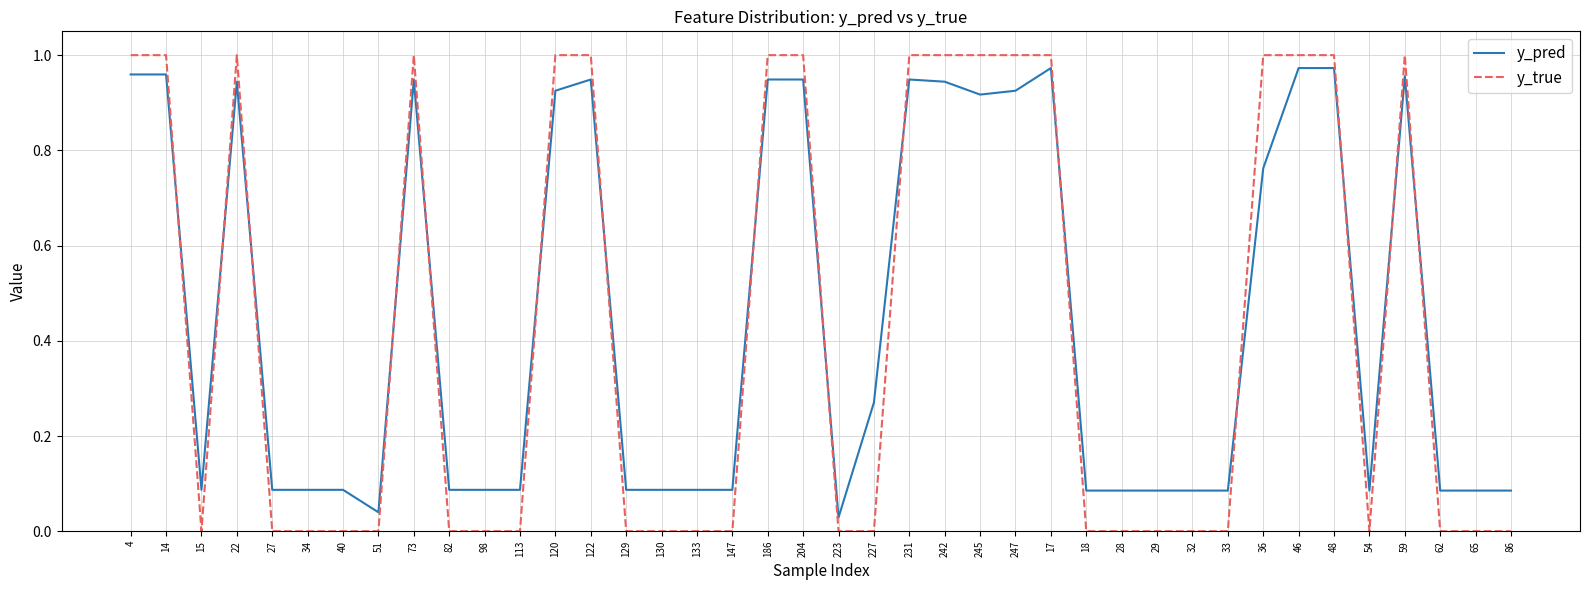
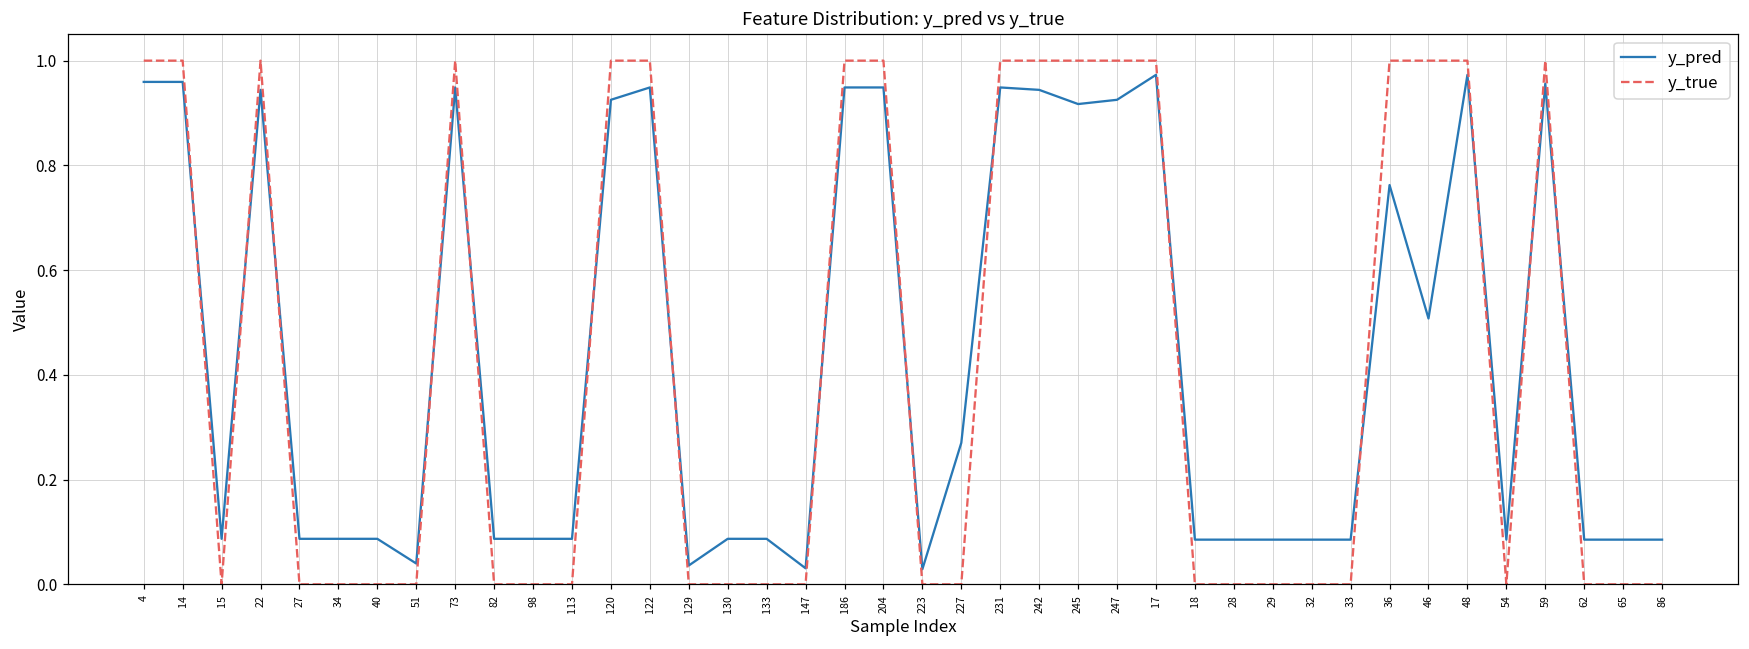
  {
    "y_pred": {
      "4": 0.96,
      "14": 0.96,
      "15": 0.09,
      "22": 0.94,
      "27": 0.09,
      "34": 0.09,
      "40": 0.09,
      "51": 0.04,
      "73": 0.95,
      "82": 0.09,
      "98": 0.09,
      "113": 0.09,
      "120": 0.93,
      "122": 0.95,
-     "129": 0.09,
+     "129": 0.04,
      "130": 0.09,
      "133": 0.09,
-     "147": 0.09,
+     "147": 0.03,
      "186": 0.95,
      "204": 0.95,
      "223": 0.03,
      "227": 0.27,
      "231": 0.95,
      "242": 0.94,
      "245": 0.92,
      "247": 0.93,
      "17": 0.97,
      "18": 0.09,
      "28": 0.09,
      "29": 0.09,
      "32": 0.09,
      "33": 0.09,
      "36": 0.76,
-     "46": 0.97,
+     "46": 0.51,
      "48": 0.97,
      "54": 0.09,
      "59": 0.96,
      "62": 0.09,
      "65": 0.09,
      "86": 0.09
    },
    "y_true": {
      "4": 1.00,
      "14": 1.00,
      "15": 0.00,
      "22": 1.00,
      "27": 0.00,
      "34": 0.00,
      "40": 0.00,
      "51": 0.00,
      "73": 1.00,
      "82": 0.00,
      "98": 0.00,
      "113": 0.00,
      "120": 1.00,
      "122": 1.00,
      "129": 0.00,
      "130": 0.00,
      "133": 0.00,
      "147": 0.00,
      "186": 1.00,
      "204": 1.00,
      "223": 0.00,
      "227": 0.00,
      "231": 1.00,
      "242": 1.00,
      "245": 1.00,
      "247": 1.00,
      "17": 1.00,
      "18": 0.00,
      "28": 0.00,
      "29": 0.00,
      "32": 0.00,
      "33": 0.00,
      "36": 1.00,
      "46": 1.00,
      "48": 1.00,
      "54": 0.00,
      "59": 1.00,
      "62": 0.00,
      "65": 0.00,
      "86": 0.00
    }
  }
